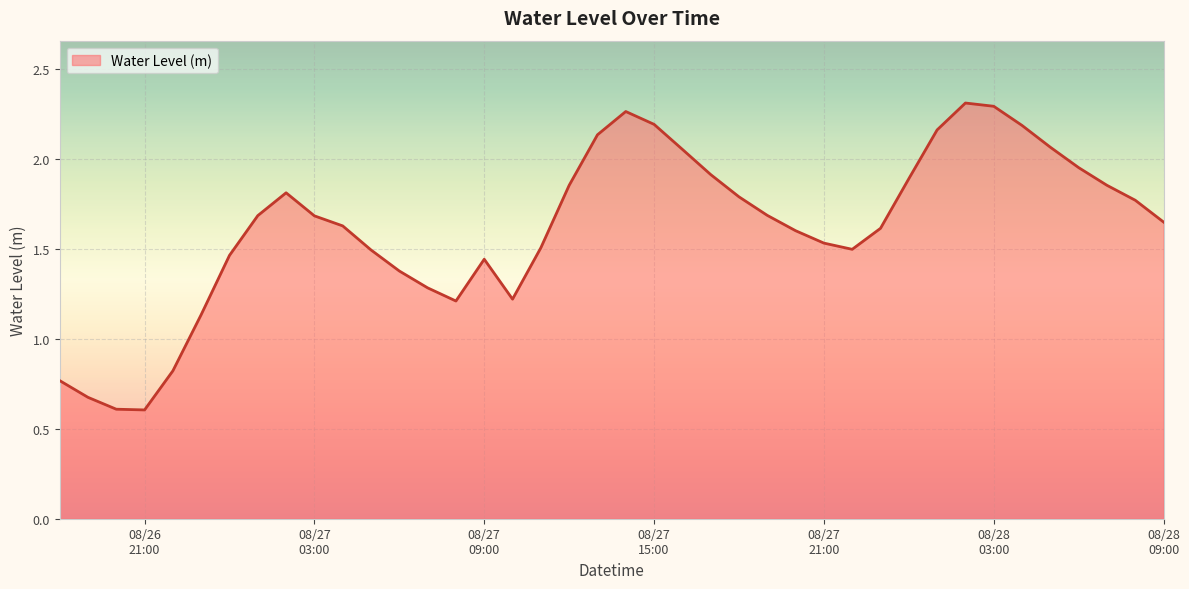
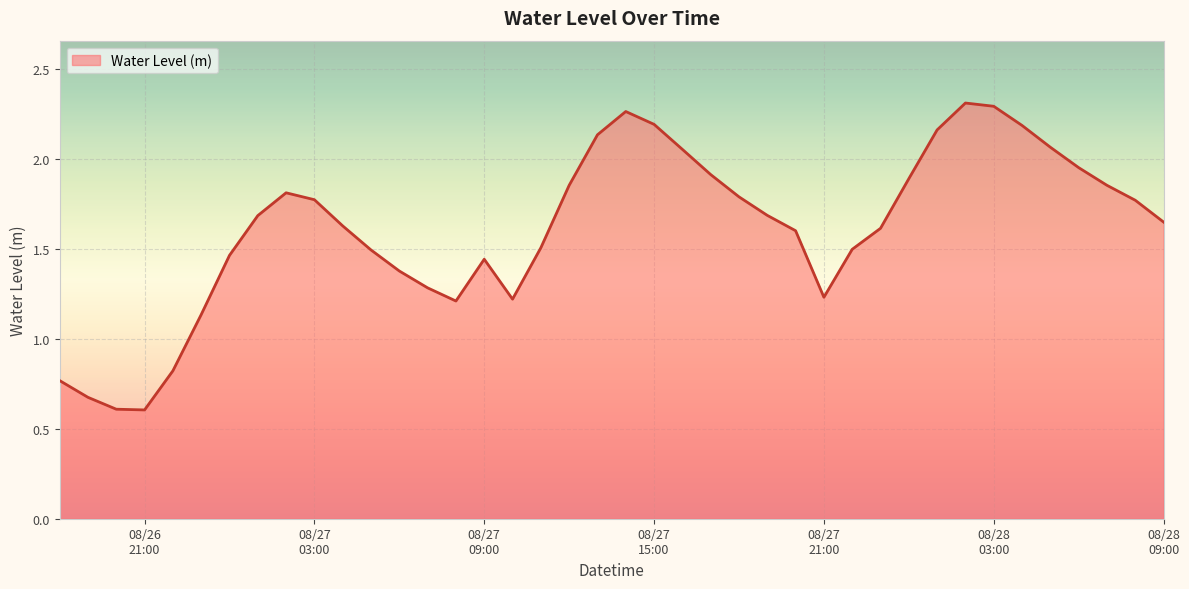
  {
    "08/26 21:00": 0.60,
-   "08/27 03:00": 1.68,
+   "08/27 03:00": 1.77,
    "08/27 09:00": 1.44,
    "08/27 15:00": 2.19,
-   "08/27 21:00": 1.53,
+   "08/27 21:00": 1.23,
    "08/28 03:00": 2.29,
    "08/28 09:00": 1.65
  }
